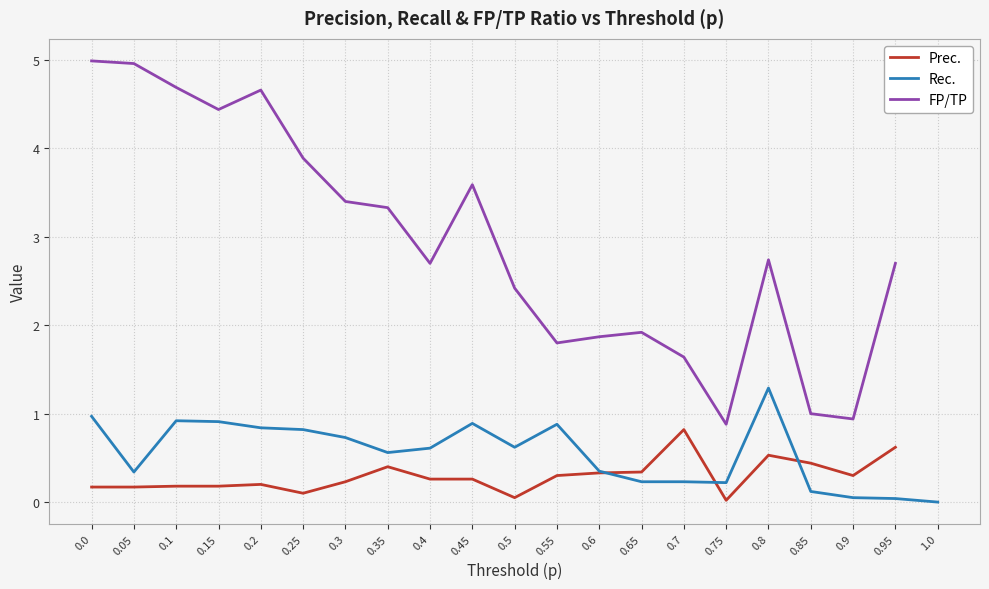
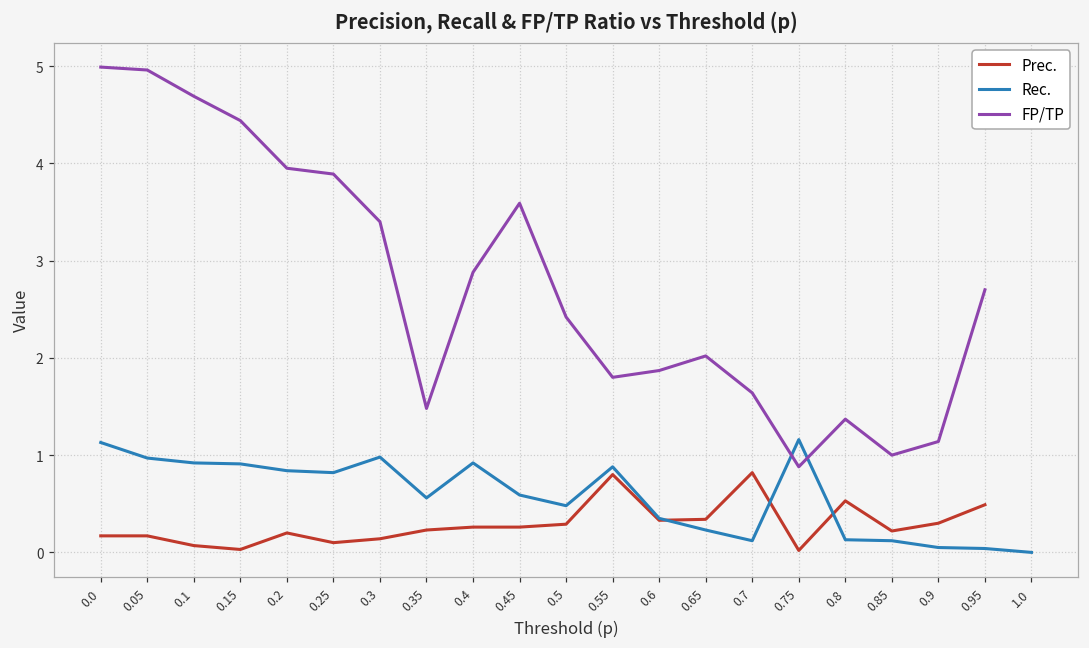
  {
    "Prec.": {
      "0.0": 0.2,
      "0.05": 0.2,
-     "0.1": 0.2,
-     "0.15": 0.2,
+     "0.1": 0.1,
+     "0.15": 0.0,
      "0.2": 0.2,
      "0.25": 0.1,
-     "0.3": 0.2,
-     "0.35": 0.4,
+     "0.3": 0.1,
+     "0.35": 0.2,
      "0.4": 0.3,
      "0.45": 0.3,
-     "0.5": 0.1,
-     "0.55": 0.3,
+     "0.5": 0.3,
+     "0.55": 0.8,
      "0.65": 0.3,
      "0.7": 0.8,
      "0.75": 0.0,
      "0.8": 0.5,
-     "0.85": 0.4,
+     "0.85": 0.2,
      "0.9": 0.3,
-     "0.95": 0.6
+     "0.95": 0.5
    },
    "Rec.": {
-     "0.0": 1.0,
-     "0.05": 0.3,
+     "0.0": 1.1,
+     "0.05": 1.0,
      "0.1": 0.9,
      "0.15": 0.9,
      "0.2": 0.8,
      "0.25": 0.8,
-     "0.3": 0.7,
+     "0.3": 1.0,
      "0.35": 0.6,
-     "0.4": 0.6,
-     "0.45": 0.9,
-     "0.5": 0.6,
+     "0.4": 0.9,
+     "0.45": 0.6,
+     "0.5": 0.5,
      "0.55": 0.9,
      "0.65": 0.2,
-     "0.7": 0.2,
-     "0.75": 0.2,
-     "0.8": 1.3,
+     "0.7": 0.1,
+     "0.75": 1.2,
+     "0.8": 0.1,
      "0.85": 0.1,
      "0.9": 0.1,
      "0.95": 0.0,
      "1.0": 0.0
    },
    "FP/TP": {
      "0.0": 5.0,
      "0.05": 5.0,
      "0.1": 4.7,
      "0.15": 4.4,
-     "0.2": 4.7,
+     "0.2": 4.0,
      "0.25": 3.9,
      "0.3": 3.4,
-     "0.35": 3.3,
-     "0.4": 2.7,
+     "0.35": 1.5,
+     "0.4": 2.9,
      "0.45": 3.6,
      "0.5": 2.4,
      "0.55": 1.8,
      "0.6": 1.9,
-     "0.65": 1.9,
+     "0.65": 2.0,
      "0.7": 1.6,
      "0.75": 0.9,
-     "0.8": 2.7,
+     "0.8": 1.4,
      "0.85": 1.0,
-     "0.9": 0.9,
+     "0.9": 1.1,
      "0.95": 2.7
    }
  }
